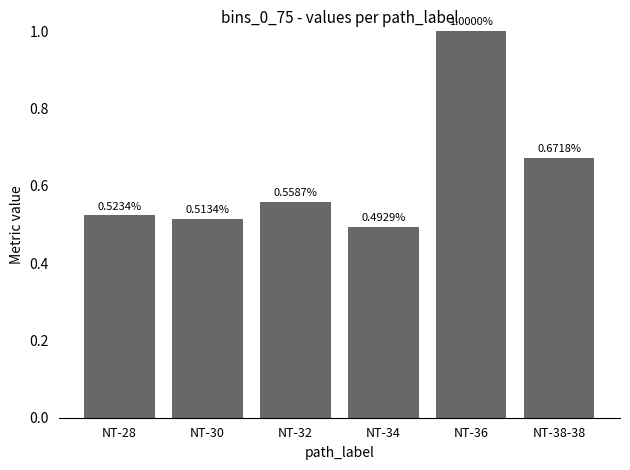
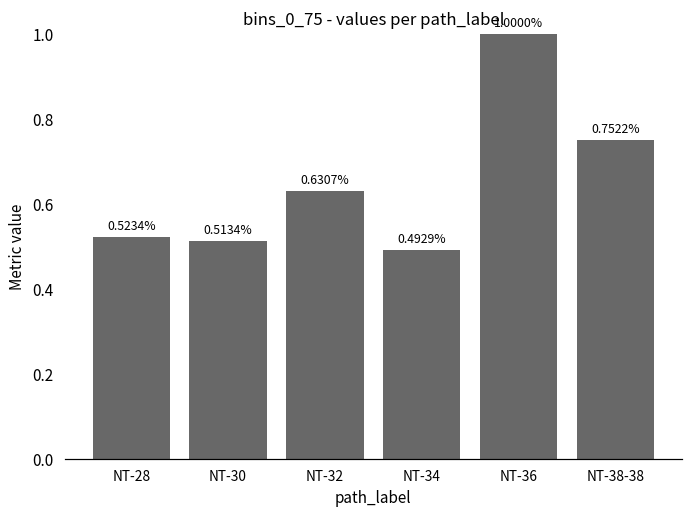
  {
    "NT-28": "0.5234%",
    "NT-30": "0.5134%",
-   "NT-32": "0.5587%",
+   "NT-32": "0.6307%",
    "NT-34": "0.4929%",
    "NT-36": "1.0000%",
-   "NT-38-38": "0.6718%"
+   "NT-38-38": "0.7522%"
  }
